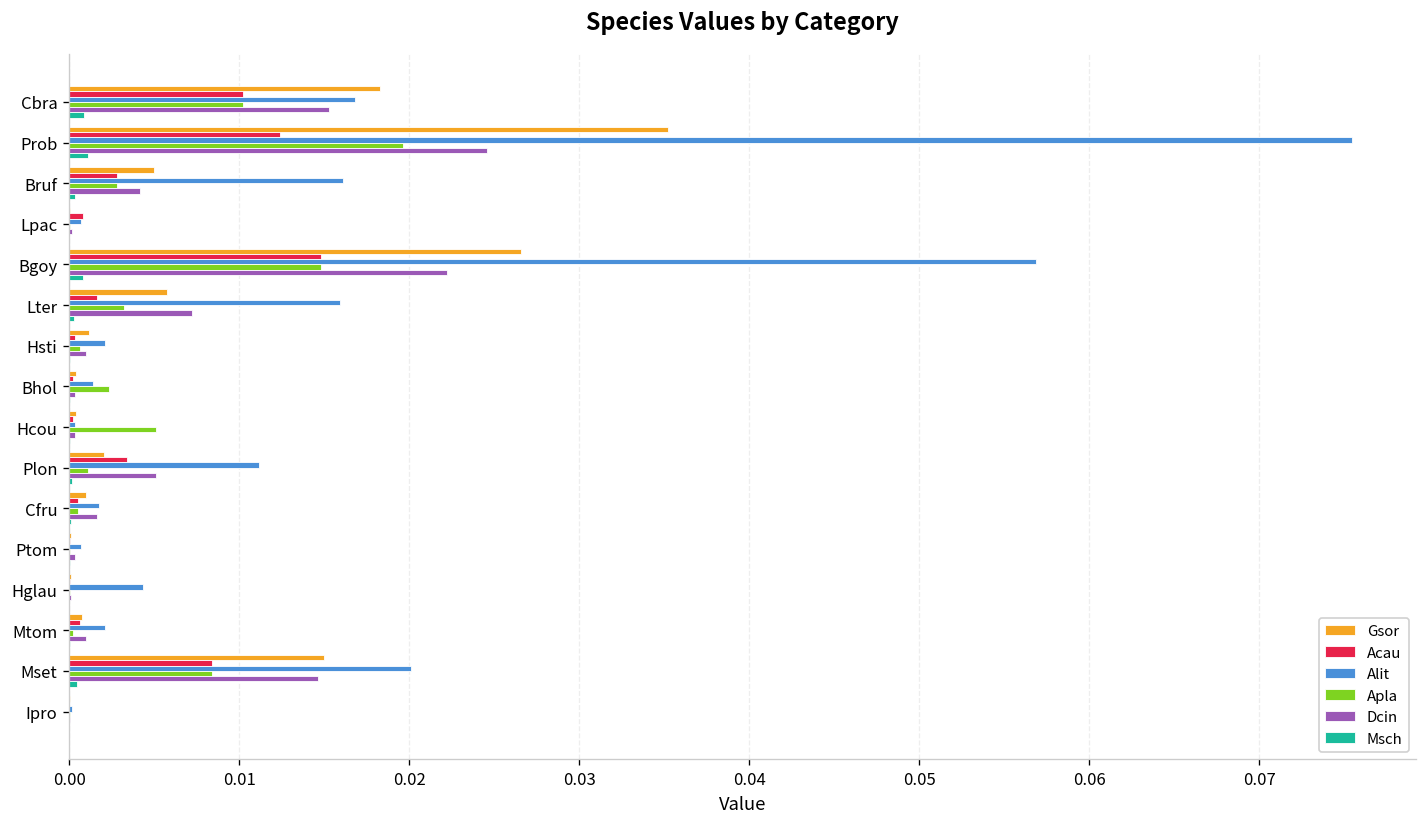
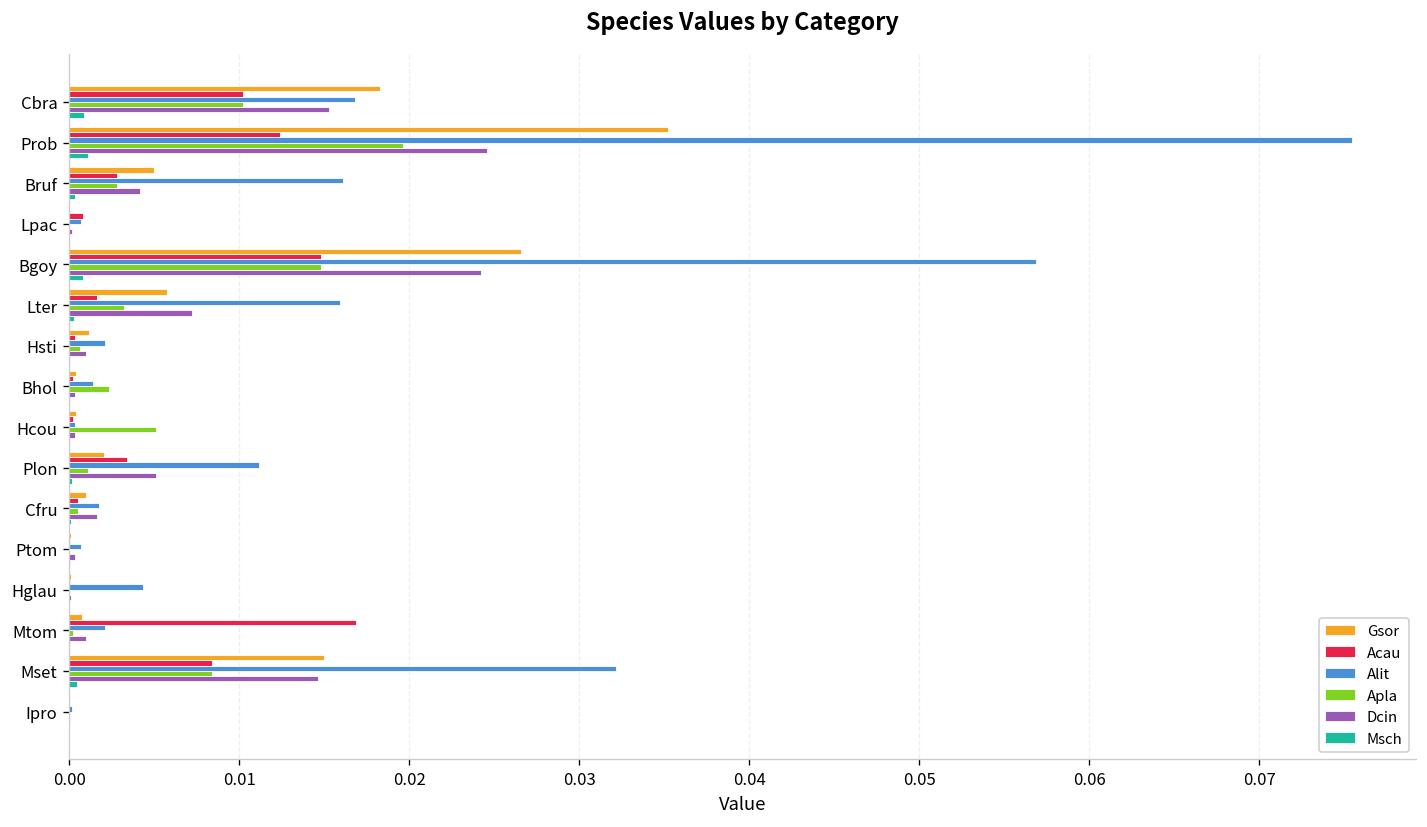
  {
    "Gsor": {
      "Cbra": 0.0183,
      "Prob": 0.0352,
      "Bruf": 0.0050,
      "Bgoy": 0.0265,
      "Lter": 0.0058,
      "Hsti": 0.0012,
      "Bhol": 0.0004,
      "Hcou": 0.0004,
      "Plon": 0.0020,
      "Cfru": 0.0010,
      "Mtom": 0.0008,
      "Mset": 0.0150
    },
    "Acau": {
      "Cbra": 0.0102,
      "Prob": 0.0124,
      "Bruf": 0.0028,
      "Lpac": 0.0008,
      "Bgoy": 0.0148,
      "Lter": 0.0016,
      "Hsti": 0.0003,
      "Bhol": 0.0002,
      "Hcou": 0.0002,
      "Plon": 0.0034,
      "Cfru": 0.0005,
-     "Mtom": 0.0006,
+     "Mtom": 0.0168,
      "Mset": 0.0084
    },
    "Alit": {
      "Cbra": 0.0168,
      "Prob": 0.0754,
      "Bruf": 0.0161,
      "Lpac": 0.0007,
      "Bgoy": 0.0569,
      "Lter": 0.0159,
      "Hsti": 0.0021,
      "Bhol": 0.0014,
      "Hcou": 0.0004,
      "Plon": 0.0111,
      "Cfru": 0.0018,
      "Ptom": 0.0007,
      "Hglau": 0.0044,
      "Mtom": 0.0021,
-     "Mset": 0.0201,
+     "Mset": 0.0322,
      "Ipro": 0.0002
    },
    "Apla": {
      "Cbra": 0.0102,
      "Prob": 0.0196,
      "Bruf": 0.0028,
      "Bgoy": 0.0148,
      "Lter": 0.0032,
      "Hsti": 0.0006,
      "Bhol": 0.0024,
      "Hcou": 0.0051,
      "Plon": 0.0011,
      "Cfru": 0.0005,
      "Mtom": 0.0002,
      "Mset": 0.0084
    },
    "Dcin": {
      "Cbra": 0.0153,
      "Prob": 0.0246,
      "Bruf": 0.0042,
-     "Bgoy": 0.0222,
+     "Bgoy": 0.0242,
      "Lter": 0.0072,
      "Hsti": 0.0010,
      "Bhol": 0.0003,
      "Hcou": 0.0003,
      "Plon": 0.0051,
      "Cfru": 0.0016,
      "Ptom": 0.0003,
      "Mtom": 0.0010,
      "Mset": 0.0147
    },
    "Msch": {
      "Cbra": 0.0008,
      "Prob": 0.0011,
      "Bruf": 0.0003,
      "Bgoy": 0.0008,
      "Lter": 0.0003,
      "Plon": 0.0002,
      "Mset": 0.0005
    }
  }
